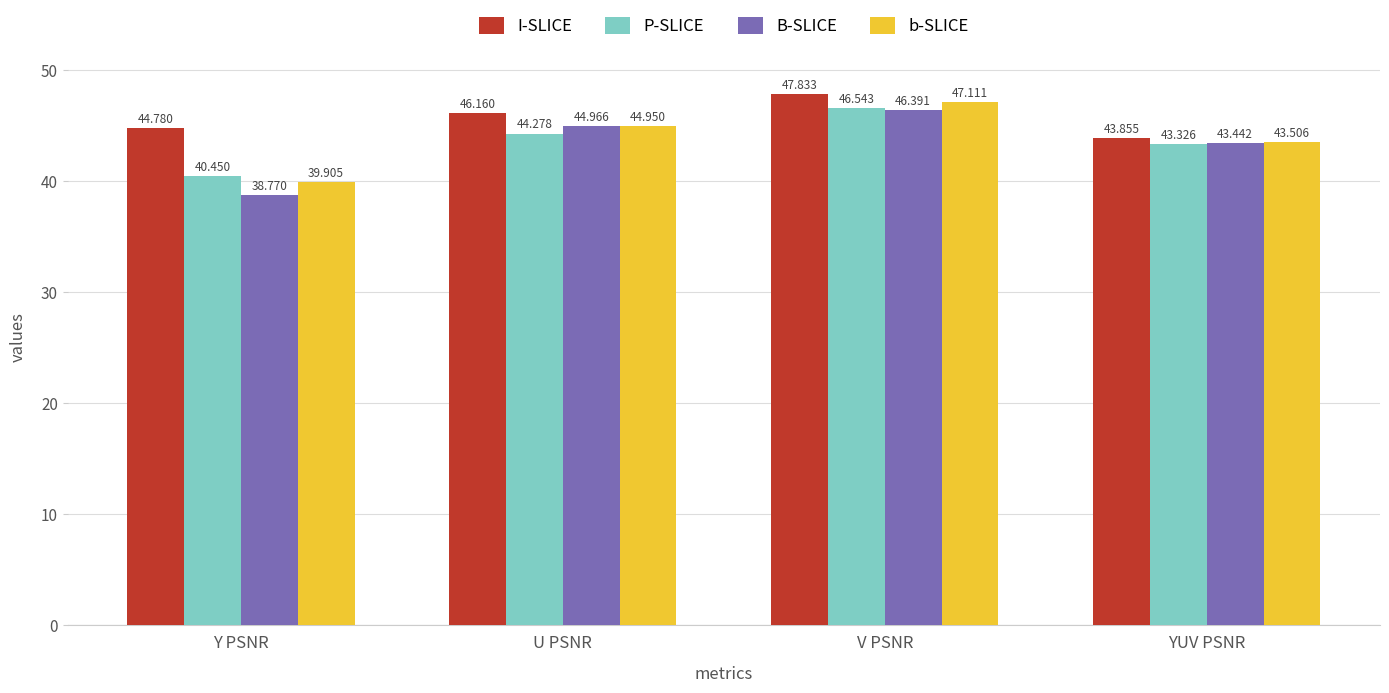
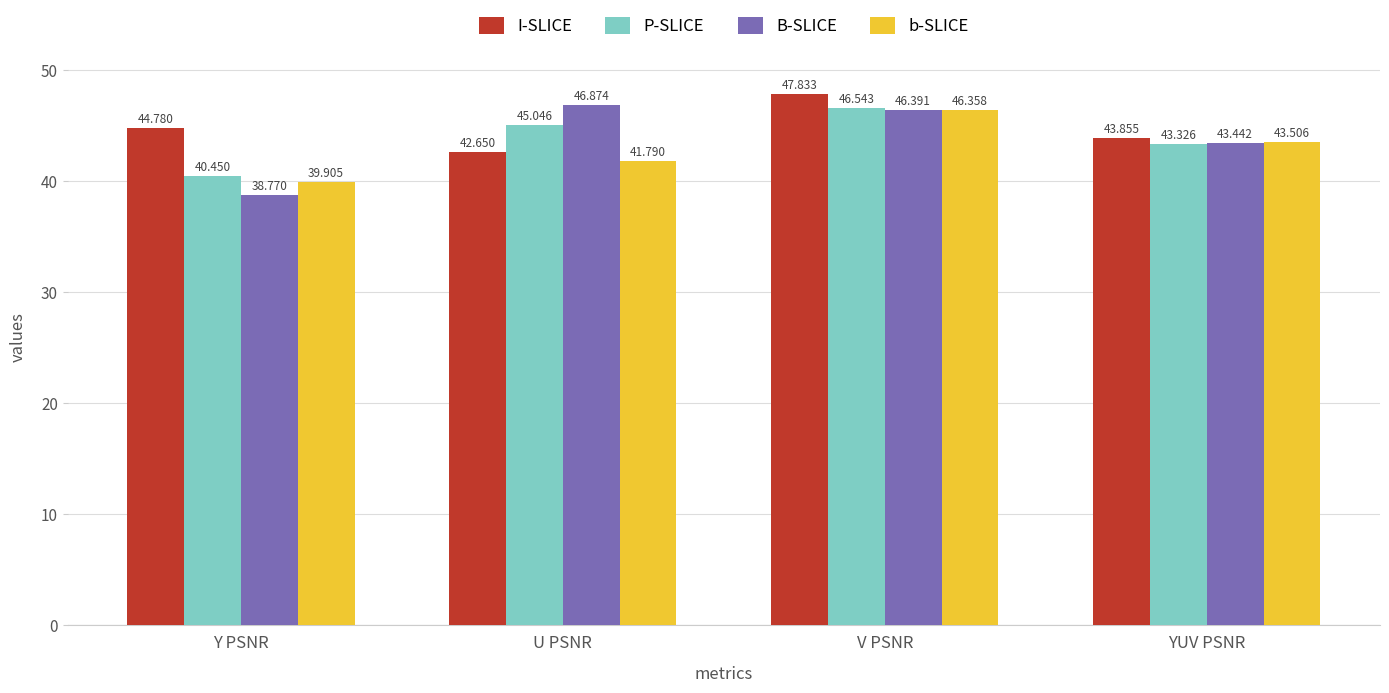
  {
    "I-SLICE": {
      "Y PSNR": 44.780,
-     "U PSNR": 46.160,
+     "U PSNR": 42.650,
      "V PSNR": 47.833,
      "YUV PSNR": 43.855
    },
    "P-SLICE": {
      "Y PSNR": 40.450,
-     "U PSNR": 44.278,
+     "U PSNR": 45.046,
      "V PSNR": 46.543,
      "YUV PSNR": 43.326
    },
    "B-SLICE": {
      "Y PSNR": 38.770,
-     "U PSNR": 44.966,
+     "U PSNR": 46.874,
      "V PSNR": 46.391,
      "YUV PSNR": 43.442
    },
    "b-SLICE": {
      "Y PSNR": 39.905,
-     "U PSNR": 44.950,
-     "V PSNR": 47.111,
+     "U PSNR": 41.790,
+     "V PSNR": 46.358,
      "YUV PSNR": 43.506
    }
  }
